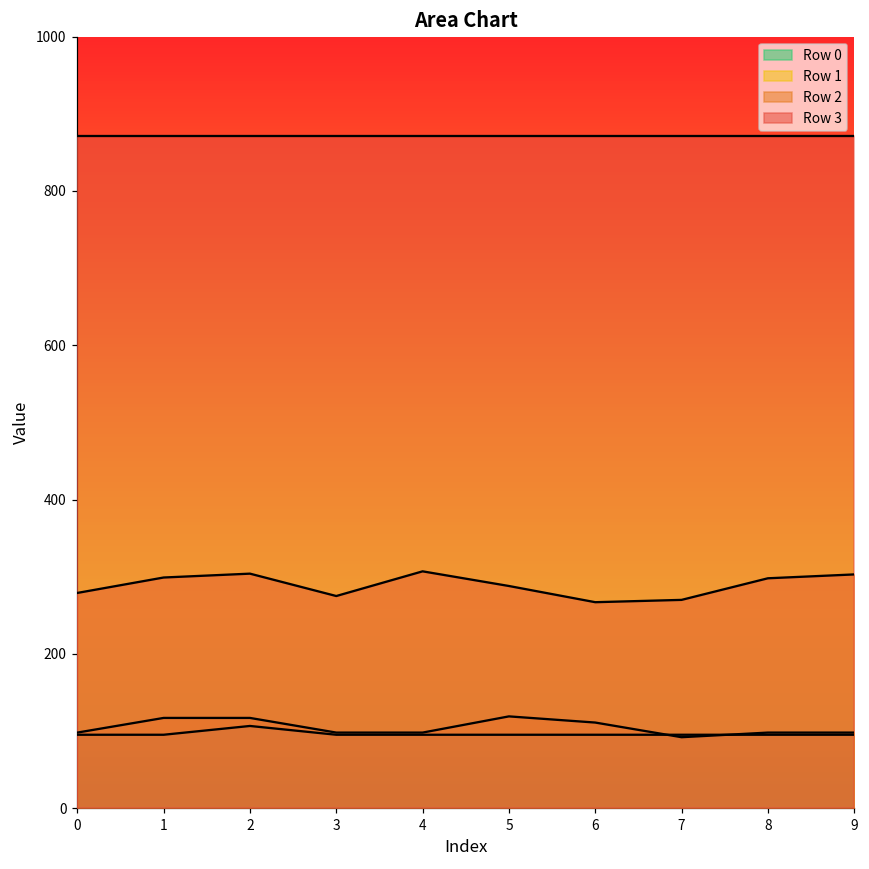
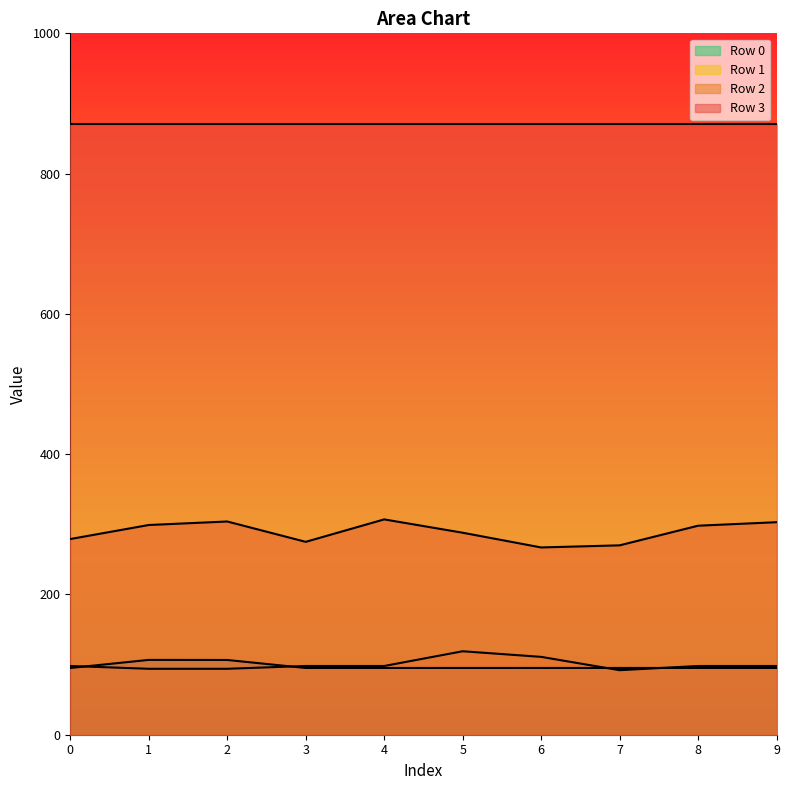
  {
    "Row 0": {
-     "1": 100,
+     "1": 110,
      "2": 110,
      "5": 100,
      "6": 100
    },
    "Row 1": {
-     "1": 120,
-     "2": 120,
+     "1": 90,
+     "2": 90,
      "5": 120,
      "6": 110
    }
  }
